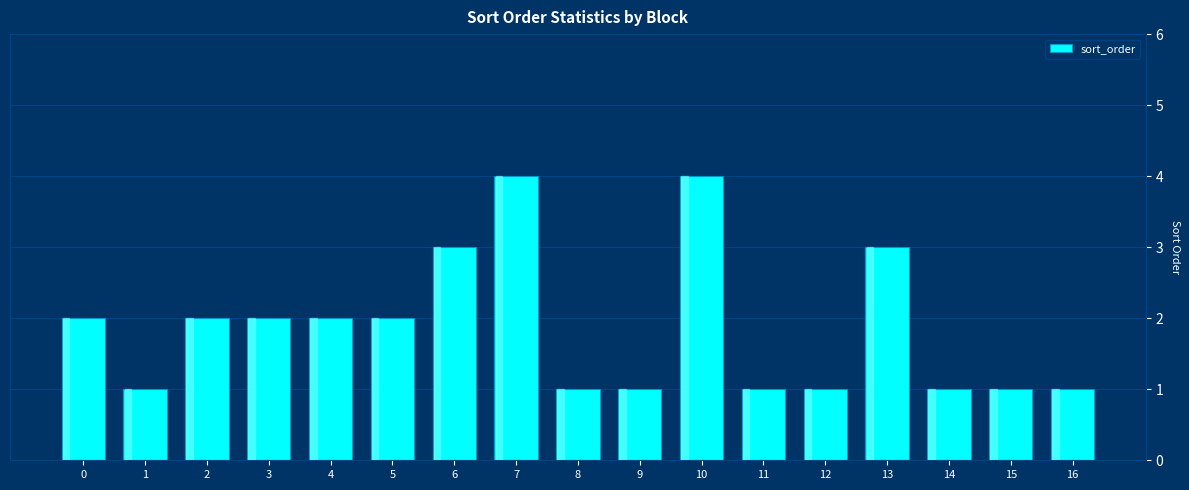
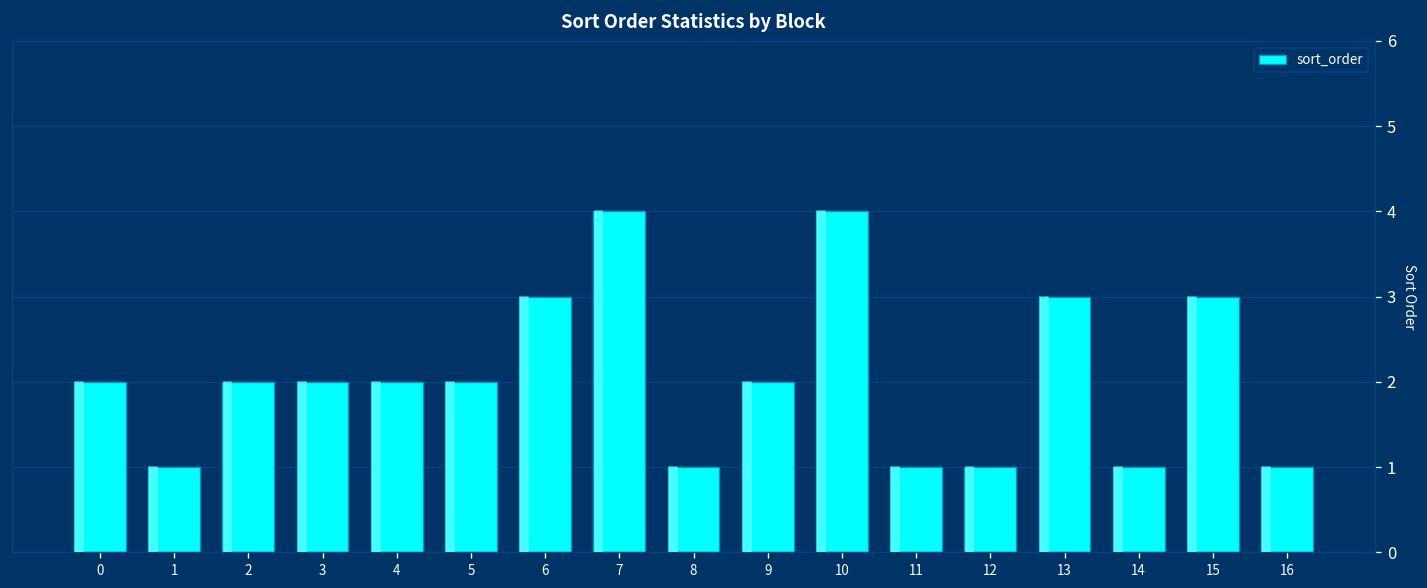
  {
    "0": 2,
    "1": 1,
    "2": 2,
    "3": 2,
    "4": 2,
    "5": 2,
    "6": 3,
    "7": 4,
    "8": 1,
-   "9": 1,
+   "9": 2,
    "10": 4,
    "11": 1,
    "12": 1,
    "13": 3,
    "14": 1,
-   "15": 1,
+   "15": 3,
    "16": 1
  }
